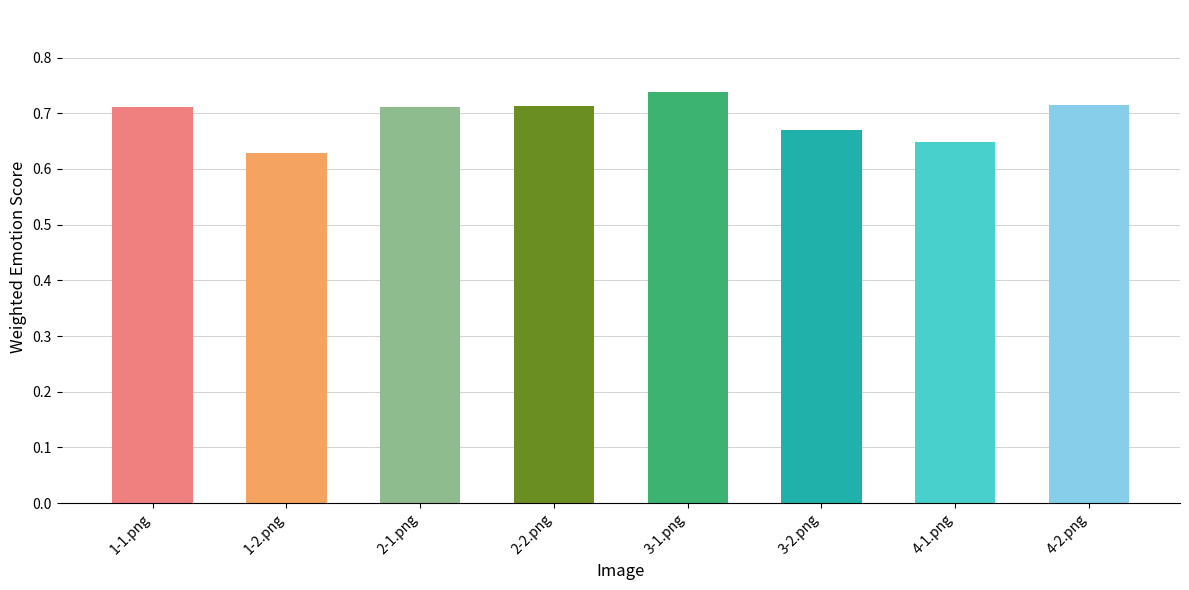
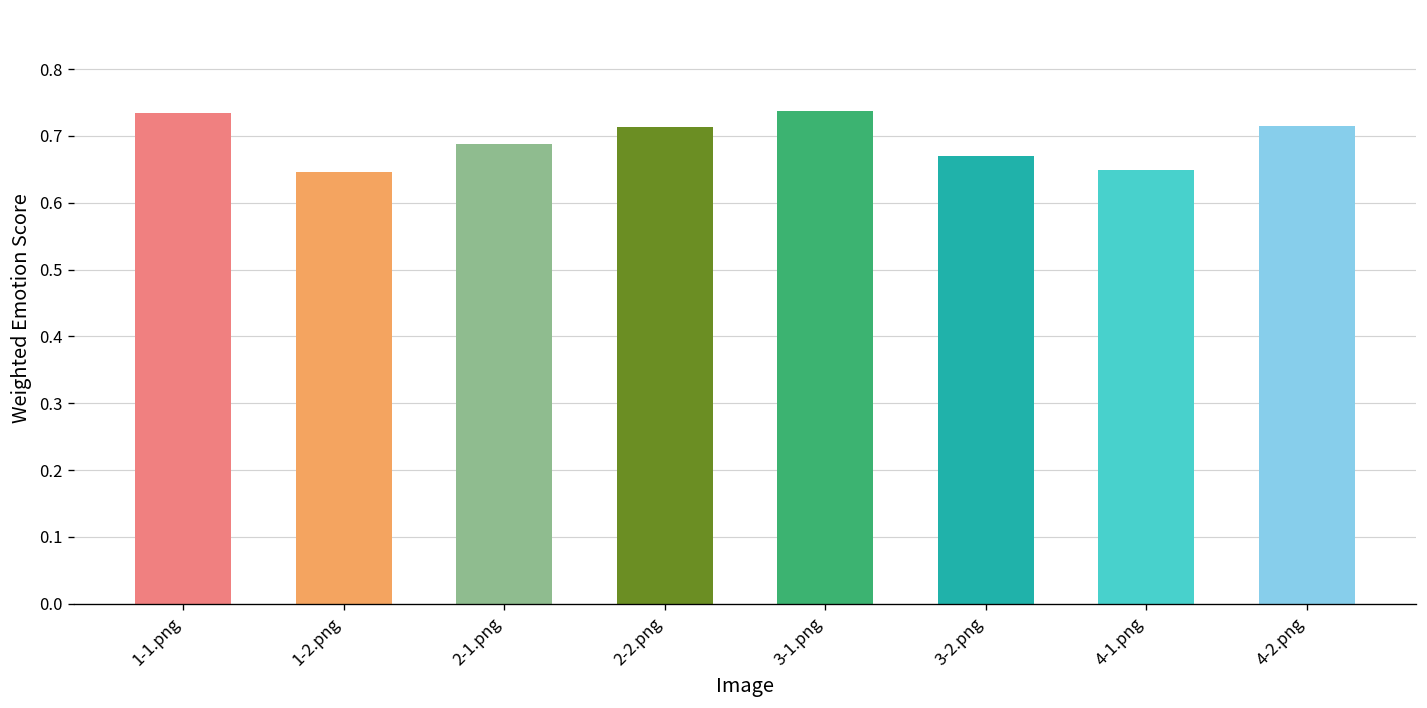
  {
-   "1-1.png": 0.71,
-   "1-2.png": 0.63,
-   "2-1.png": 0.71,
+   "1-1.png": 0.73,
+   "1-2.png": 0.65,
+   "2-1.png": 0.69,
    "2-2.png": 0.71,
    "3-1.png": 0.74,
    "3-2.png": 0.67,
    "4-1.png": 0.65,
    "4-2.png": 0.72
  }
